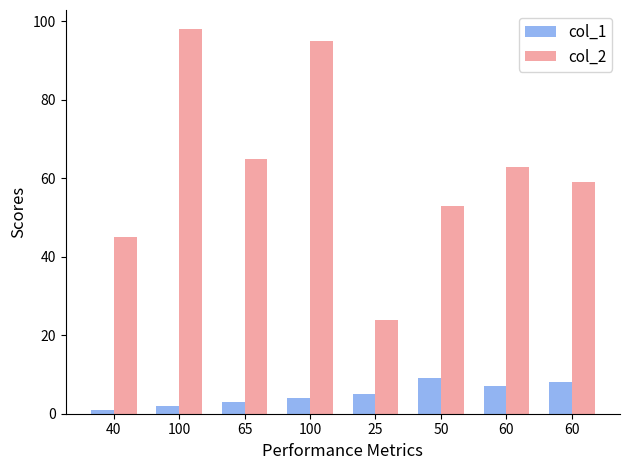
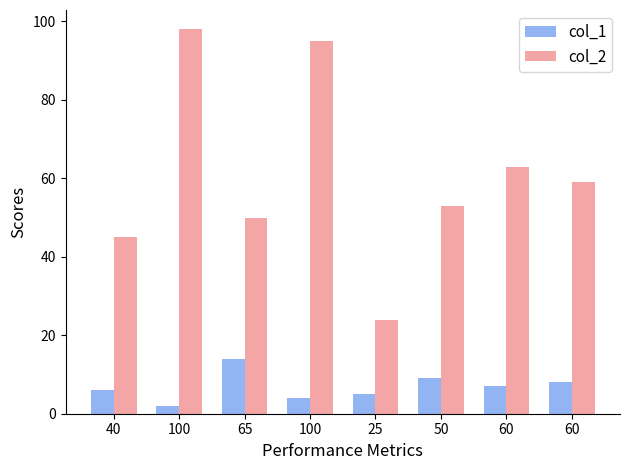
  {
    "col_1": {
-     "40": 1,
-     "65": 3,
+     "40": 6,
+     "65": 14,
      "25": 5,
      "50": 9
    },
    "col_2": {
      "40": 45,
-     "65": 65,
+     "65": 50,
      "25": 24,
      "50": 53
    }
  }
